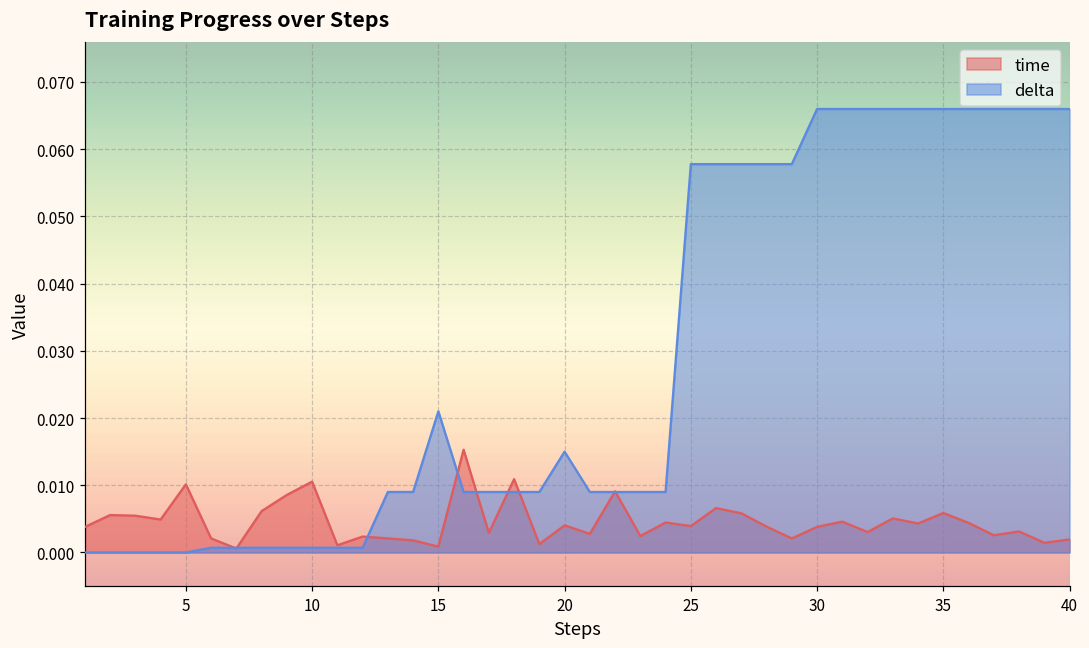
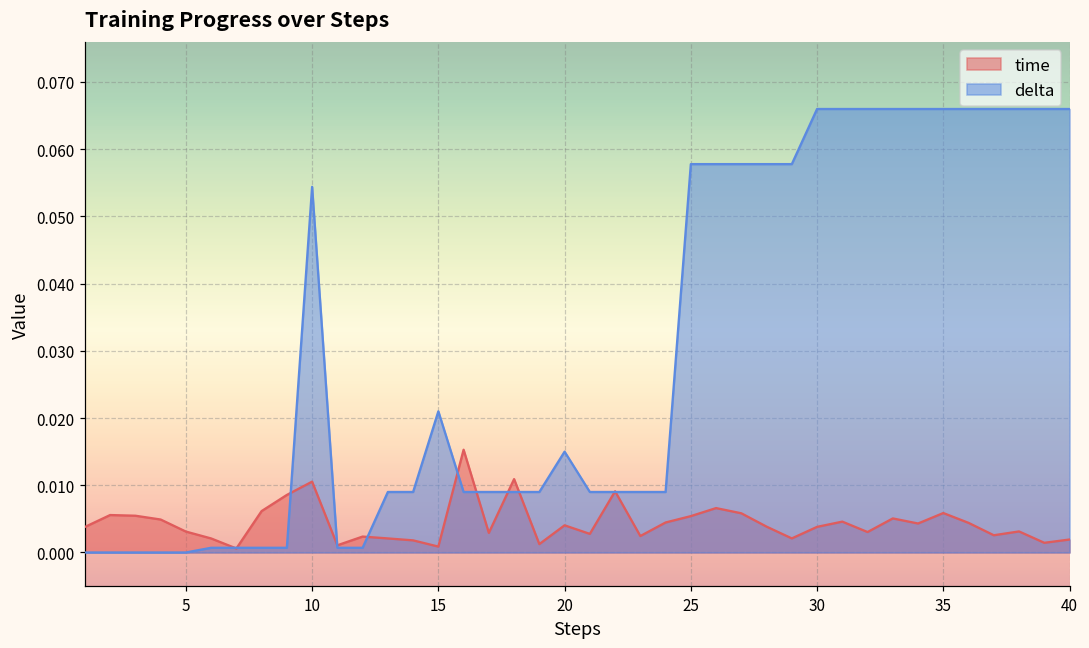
  {
    "time": {
-     "5": 0.010,
+     "5": 0.003,
      "10": 0.011,
      "15": 0.001,
      "20": 0.004,
-     "25": 0.004,
+     "25": 0.005,
      "30": 0.004,
      "35": 0.006,
      "40": 0.002
    },
    "delta": {
      "5": 0.000,
-     "10": 0.001,
+     "10": 0.054,
      "15": 0.021,
      "20": 0.015,
      "25": 0.058,
      "30": 0.066,
      "35": 0.066,
      "40": 0.066
    }
  }
